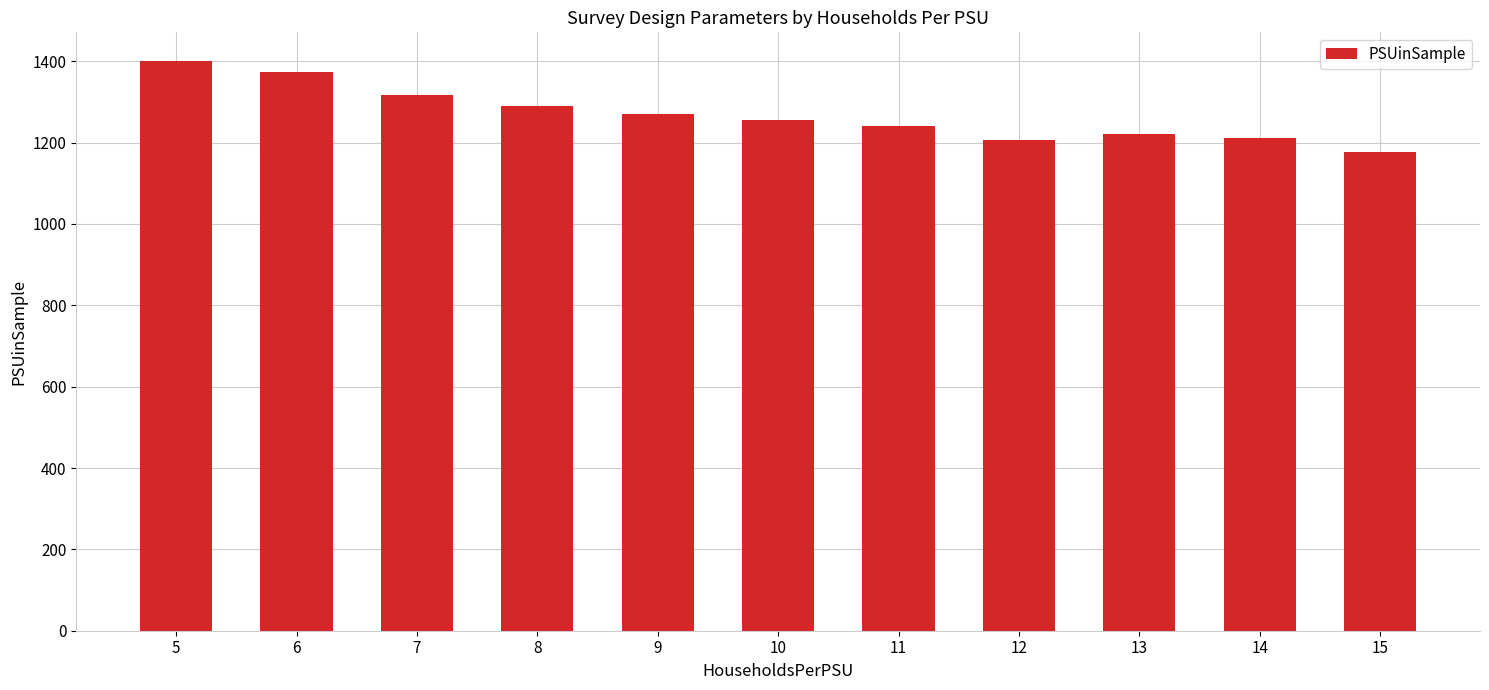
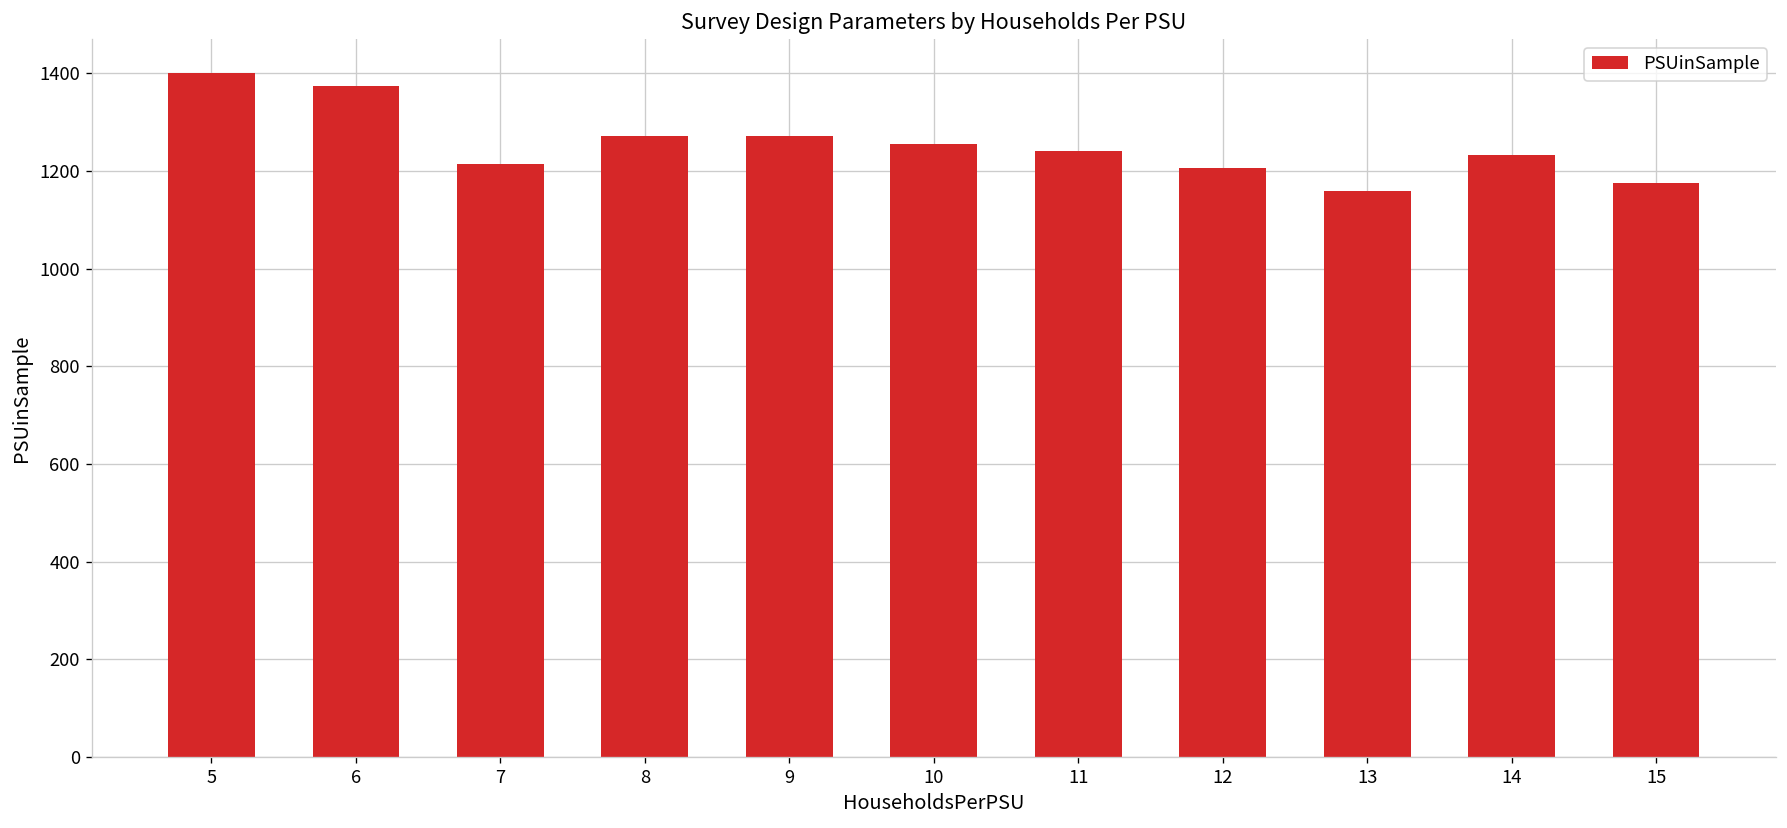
  {
    "5": 1400,
    "6": 1370,
-   "7": 1320,
-   "8": 1290,
+   "7": 1220,
+   "8": 1270,
    "9": 1270,
    "10": 1260,
    "11": 1240,
    "12": 1210,
-   "13": 1220,
-   "14": 1210,
+   "13": 1160,
+   "14": 1230,
    "15": 1180
  }
